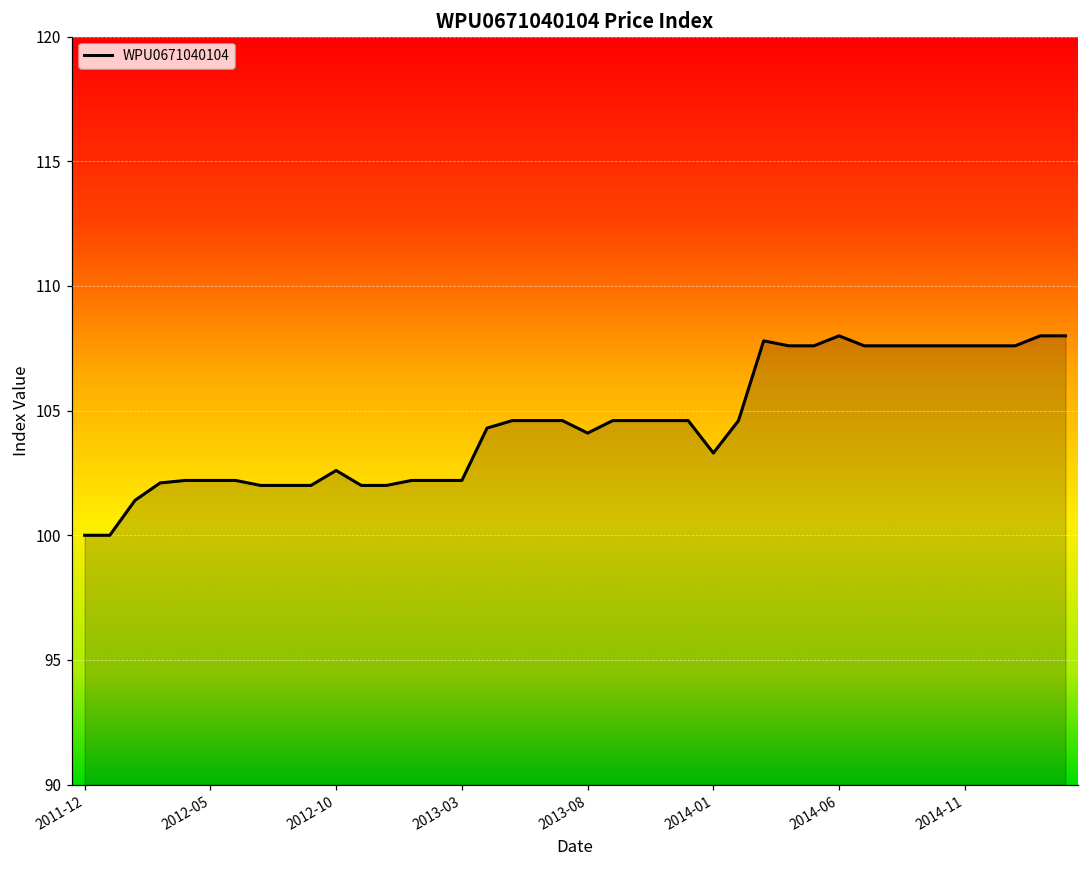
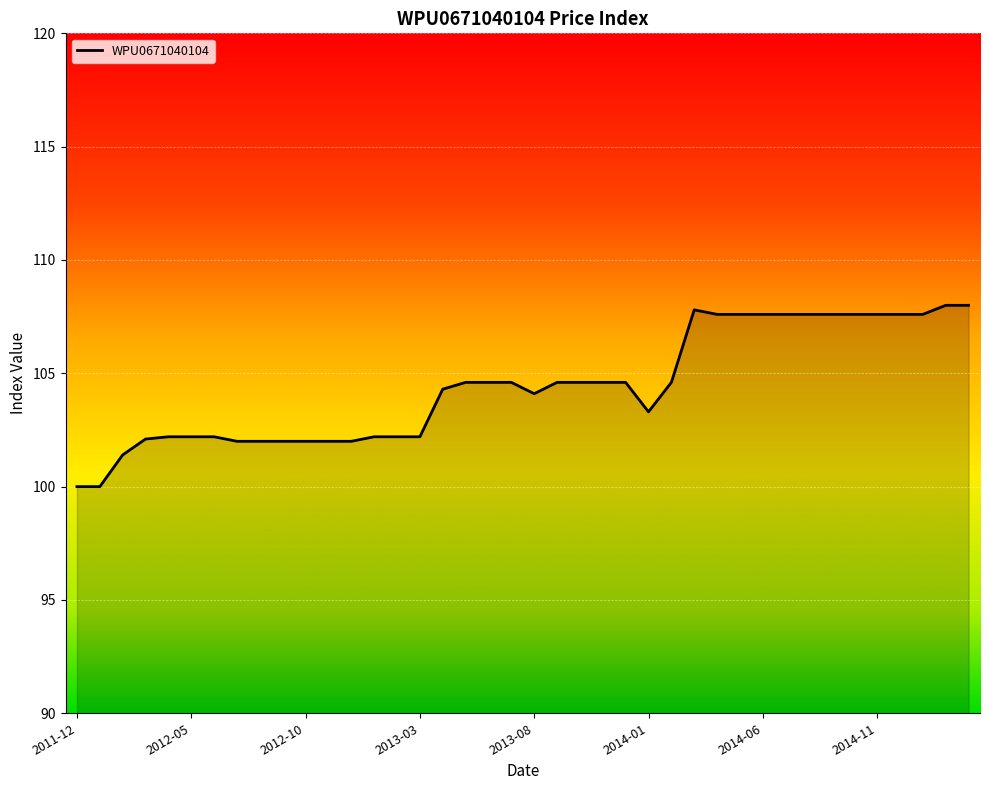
  {
    "2011-12": 100.0,
    "2012-05": 102.2,
-   "2012-10": 102.6,
+   "2012-10": 102.0,
    "2013-03": 102.2,
    "2013-08": 104.1,
    "2014-01": 103.3,
-   "2014-06": 108.0,
+   "2014-06": 107.6,
    "2014-11": 107.6
  }
